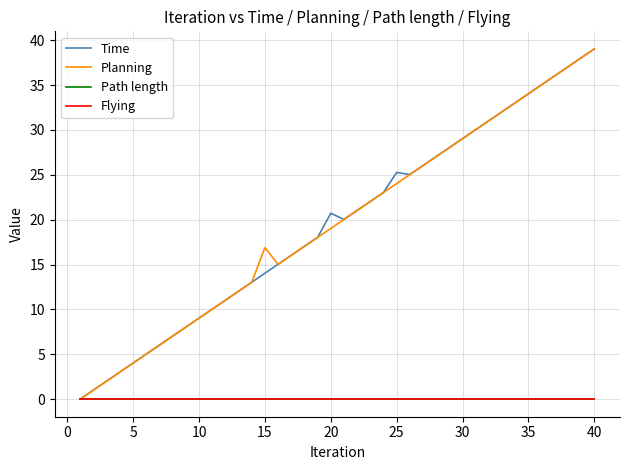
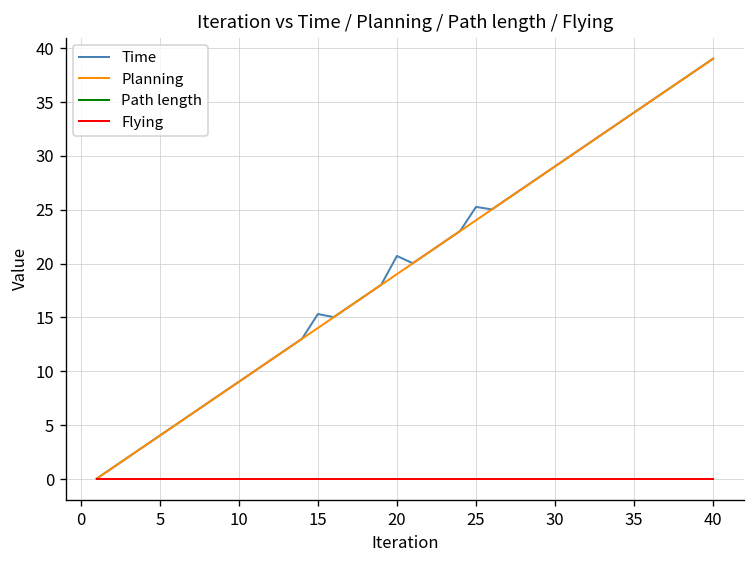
  {
    "Time": {
-     "15": 14,
+     "15": 15,
      "20": 21,
      "25": 25
    },
    "Planning": {
-     "15": 17,
+     "15": 14,
      "20": 19,
      "25": 24
    },
    "Flying": {
      "5": 0,
      "10": 0,
      "15": 0,
      "20": 0,
      "25": 0,
      "30": 0,
      "35": 0,
      "40": 0
    }
  }
